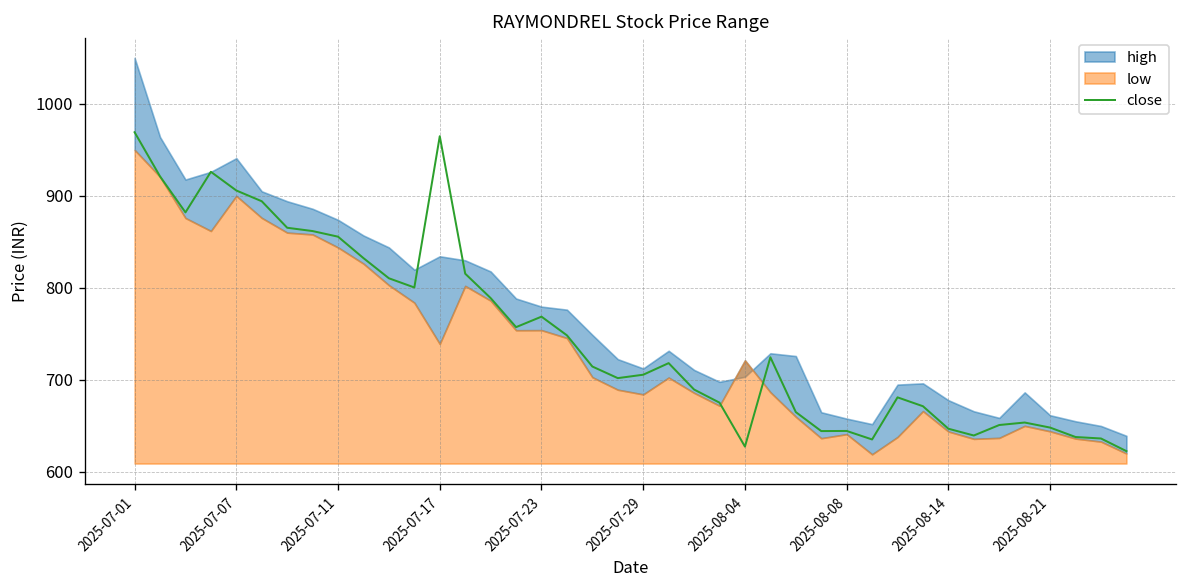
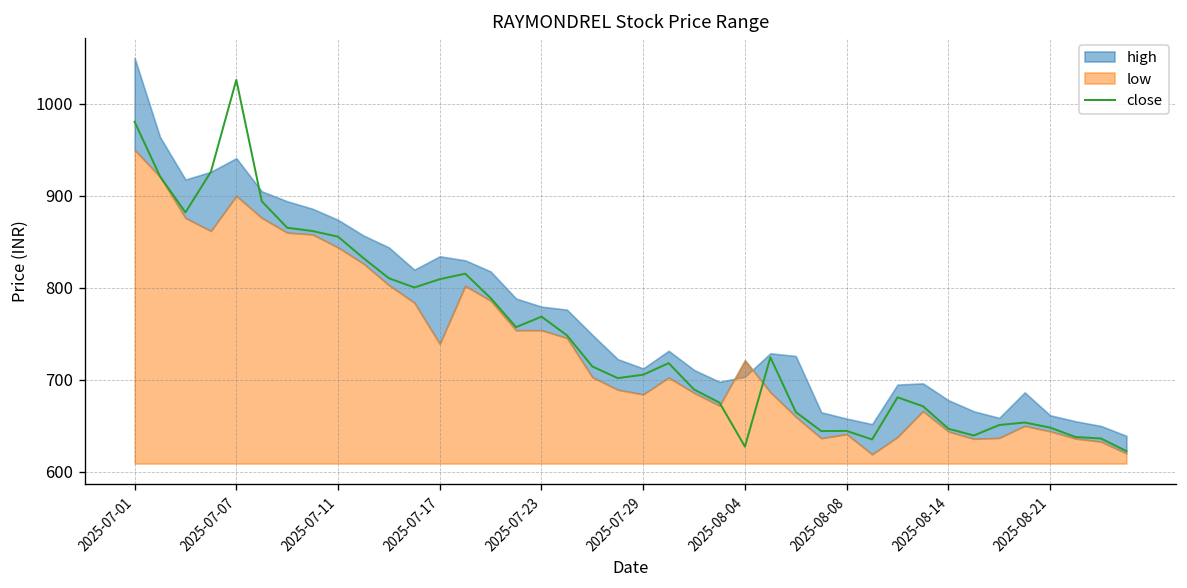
  {
    "close": {
-     "2025-07-01": 970,
-     "2025-07-07": 910,
+     "2025-07-01": 980,
+     "2025-07-07": 1030,
      "2025-07-11": 860,
-     "2025-07-17": 960,
+     "2025-07-17": 810,
      "2025-07-23": 770,
      "2025-07-29": 710,
      "2025-08-04": 630,
      "2025-08-08": 640,
      "2025-08-21": 650
    },
    "low": {
      "2025-07-01": 950,
      "2025-07-07": 900,
      "2025-07-11": 840,
      "2025-07-17": 740,
      "2025-07-23": 750,
      "2025-07-29": 680,
      "2025-08-08": 640,
      "2025-08-21": 640
    }
  }
